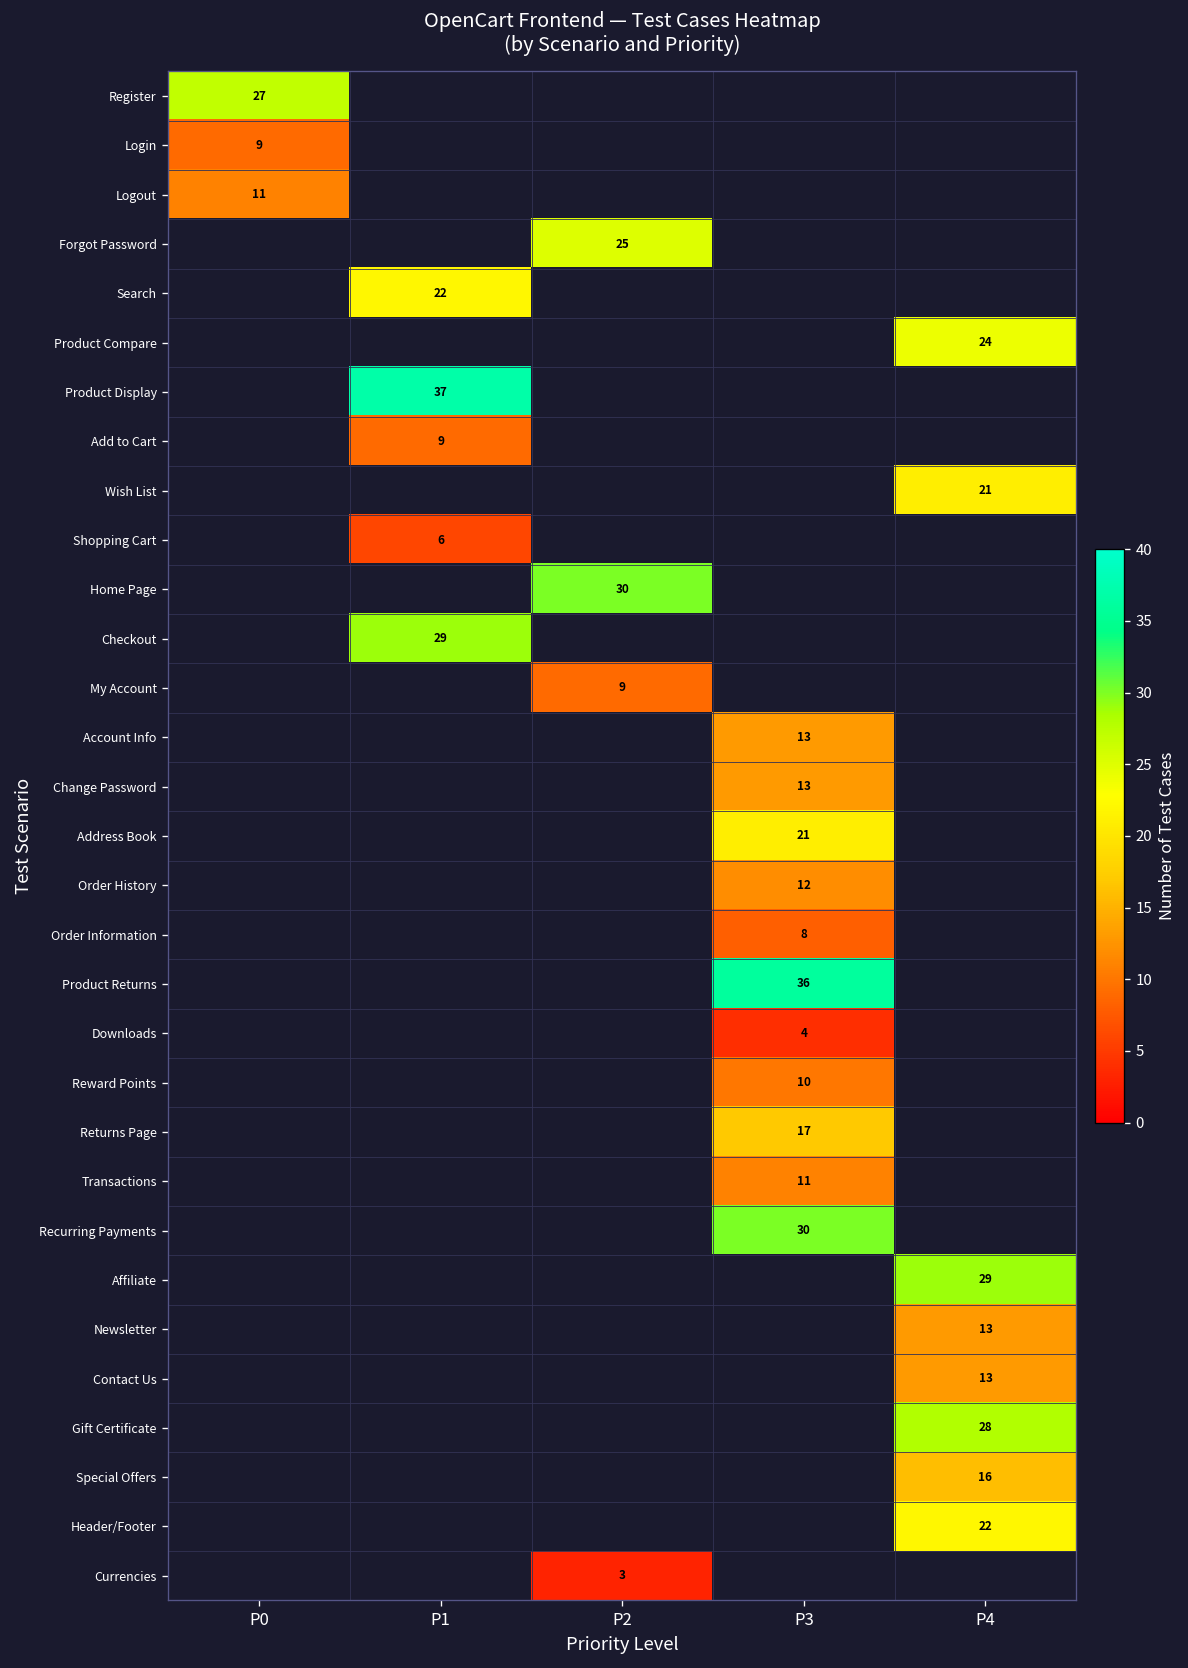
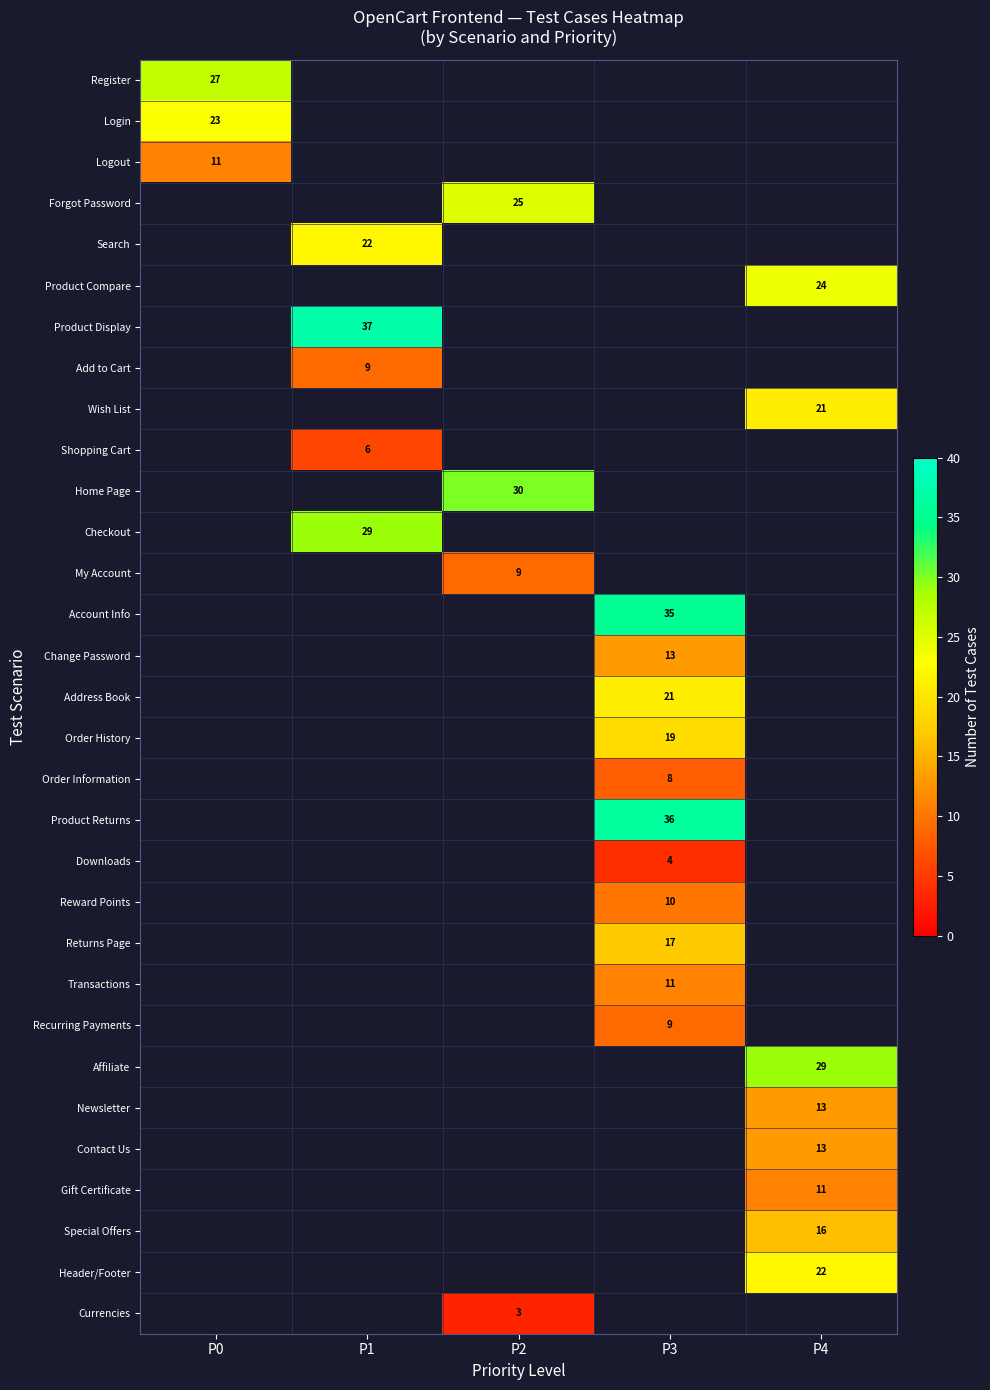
  {
    "Register": {
      "P0": 27
    },
    "Login": {
-     "P0": 9
+     "P0": 23
    },
    "Logout": {
      "P0": 11
    },
    "Forgot Password": {
      "P2": 25
    },
    "Search": {
      "P1": 22
    },
    "Product Compare": {
      "P4": 24
    },
    "Product Display": {
      "P1": 37
    },
    "Add to Cart": {
      "P1": 9
    },
    "Wish List": {
      "P4": 21
    },
    "Shopping Cart": {
      "P1": 6
    },
    "Home Page": {
      "P2": 30
    },
    "Checkout": {
      "P1": 29
    },
    "My Account": {
      "P2": 9
    },
    "Account Info": {
-     "P3": 13
+     "P3": 35
    },
    "Change Password": {
      "P3": 13
    },
    "Address Book": {
      "P3": 21
    },
    "Order History": {
-     "P3": 12
+     "P3": 19
    },
    "Order Information": {
      "P3": 8
    },
    "Product Returns": {
      "P3": 36
    },
    "Downloads": {
      "P3": 4
    },
    "Reward Points": {
      "P3": 10
    },
    "Returns Page": {
      "P3": 17
    },
    "Transactions": {
      "P3": 11
    },
    "Recurring Payments": {
-     "P3": 30
+     "P3": 9
    },
    "Affiliate": {
      "P4": 29
    },
    "Newsletter": {
      "P4": 13
    },
    "Contact Us": {
      "P4": 13
    },
    "Gift Certificate": {
-     "P4": 28
+     "P4": 11
    },
    "Special Offers": {
      "P4": 16
    },
    "Header/Footer": {
      "P4": 22
    },
    "Currencies": {
      "P2": 3
    }
  }
